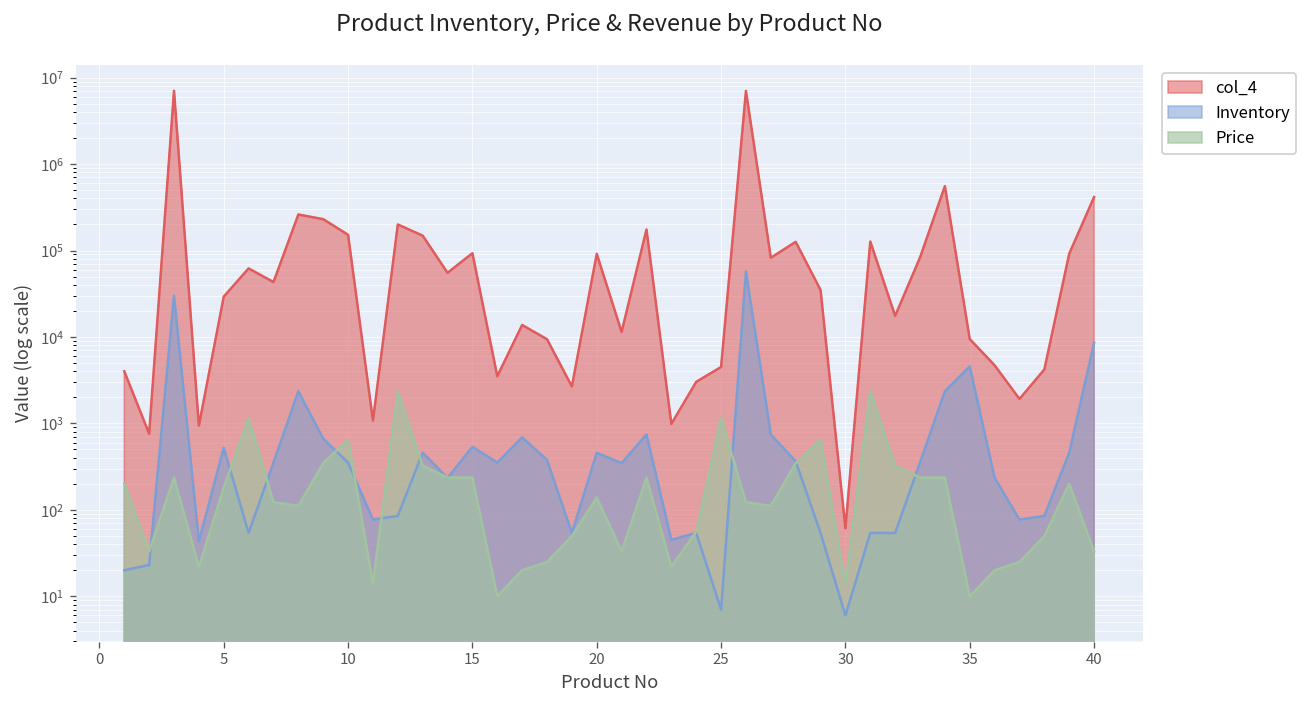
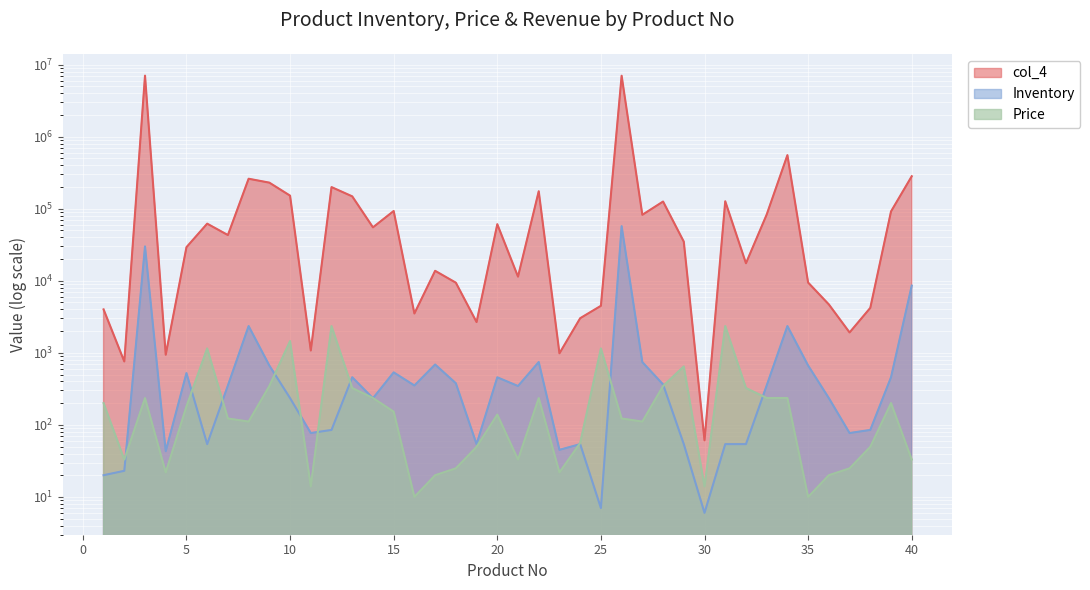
  {
    "col_4": {
      "5": 29000,
      "10": 150000,
      "15": 90000,
-     "20": 90000,
+     "20": 60000,
      "25": 4000,
      "30": 60,
      "35": 9000,
-     "40": 400000
+     "40": 280000
    },
    "Inventory": {
      "5": 500,
-     "10": 400,
+     "10": 240,
      "15": 500,
      "20": 500,
      "25": 7,
      "30": 6,
-     "35": 5000,
+     "35": 700,
      "40": 9000
    },
    "Price": {
      "5": 180,
-     "10": 600,
-     "15": 240,
+     "10": 1500,
+     "15": 150,
      "20": 140,
      "25": 1200,
      "30": 14,
      "35": 10,
      "40": 30
    }
  }
